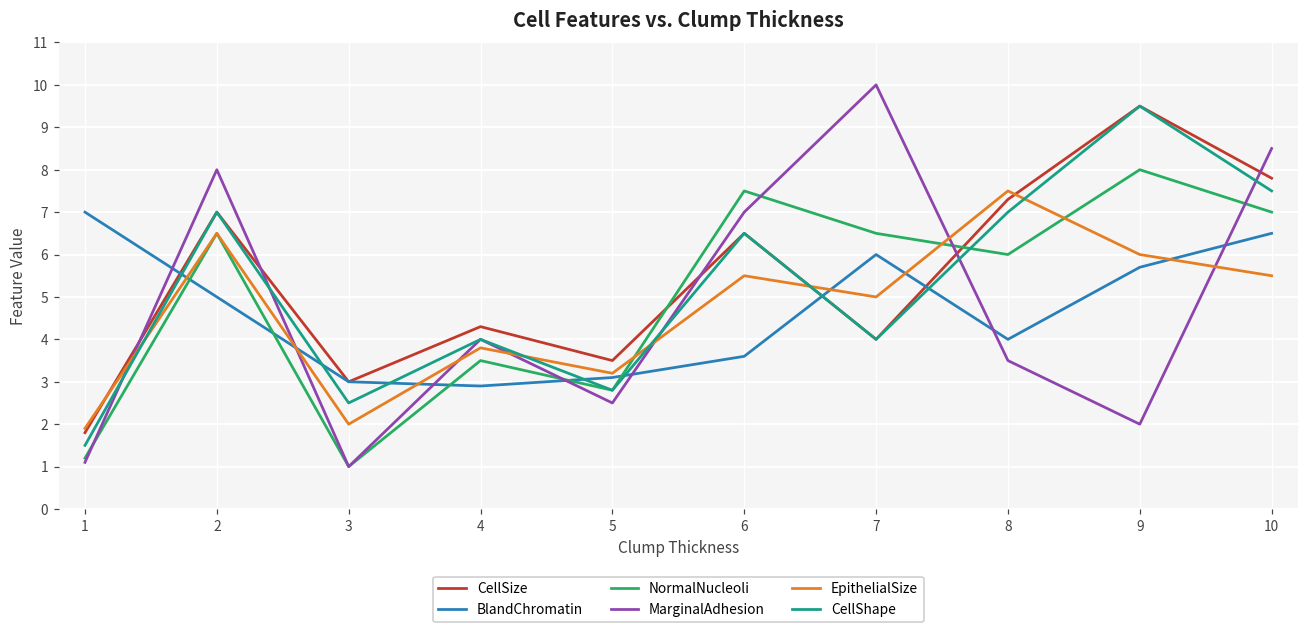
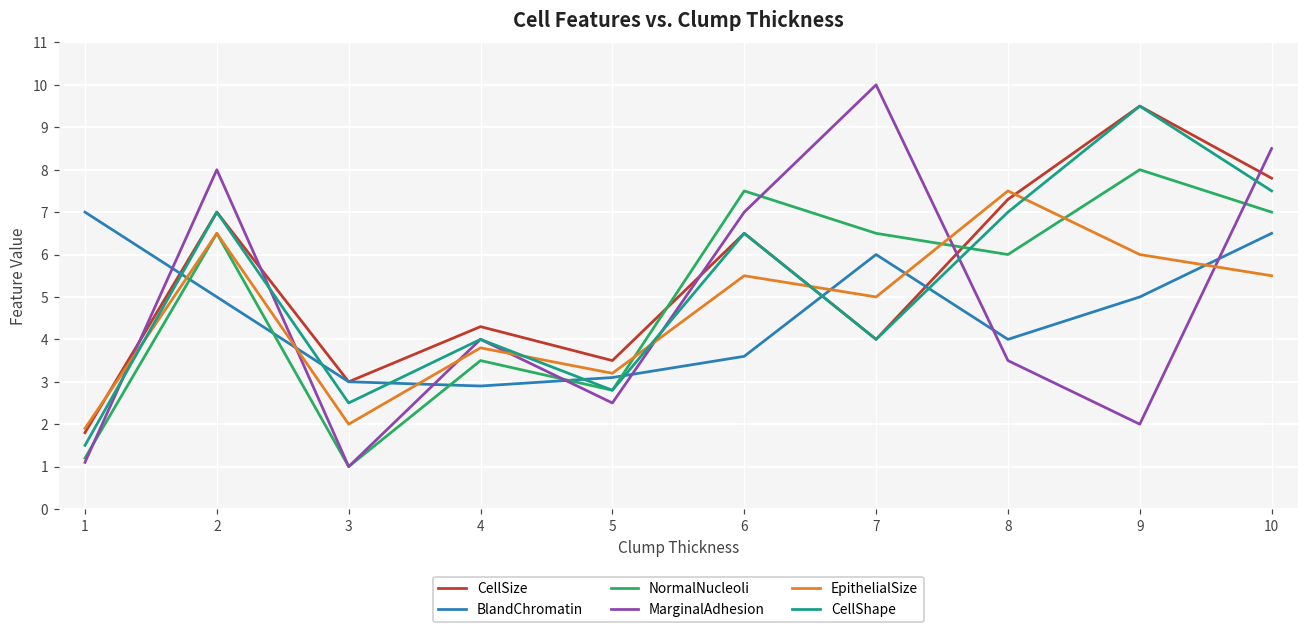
  {
    "CellSize": {
      "1": 1.8,
      "4": 4.3,
      "5": 3.5,
      "8": 7.3,
      "10": 7.8
    },
    "BlandChromatin": {
      "1": 7.0,
      "2": 5.0,
      "4": 2.9,
      "5": 3.1,
      "6": 3.6,
      "7": 6.0,
      "8": 4.0,
-     "9": 5.7,
+     "9": 5.0,
      "10": 6.5
    },
    "MarginalAdhesion": {
      "1": 1.1,
      "2": 8.0,
      "5": 2.5,
      "6": 7.0,
      "7": 10.0,
      "8": 3.5,
      "9": 2.0,
      "10": 8.5
    },
    "EpithelialSize": {
      "1": 1.9,
      "3": 2.0,
      "4": 3.8,
      "5": 3.2,
      "6": 5.5,
      "7": 5.0,
      "8": 7.5,
      "9": 6.0,
      "10": 5.5
    }
  }
